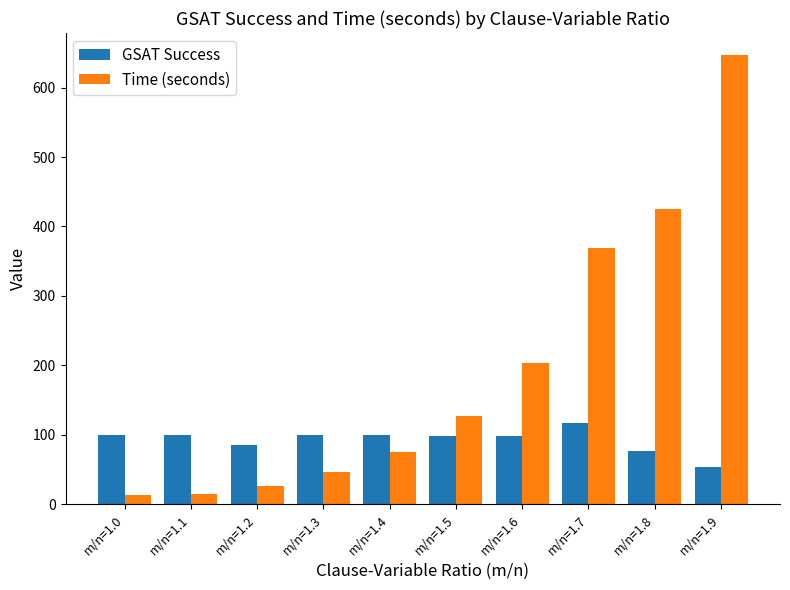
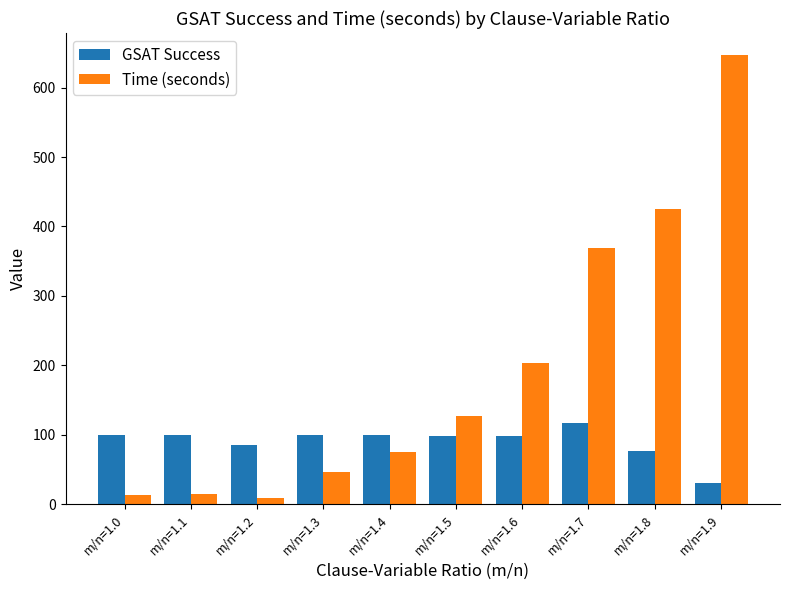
  {
    "GSAT Success": {
      "m/n=1.0": 100,
      "m/n=1.1": 100,
      "m/n=1.2": 90,
      "m/n=1.3": 100,
      "m/n=1.4": 100,
      "m/n=1.5": 100,
      "m/n=1.6": 100,
      "m/n=1.7": 120,
      "m/n=1.8": 80,
-     "m/n=1.9": 50
+     "m/n=1.9": 30
    },
    "Time (seconds)": {
      "m/n=1.0": 10,
      "m/n=1.1": 10,
-     "m/n=1.2": 30,
+     "m/n=1.2": 10,
      "m/n=1.3": 50,
      "m/n=1.4": 80,
      "m/n=1.5": 130,
      "m/n=1.6": 200,
      "m/n=1.7": 370,
      "m/n=1.8": 420,
      "m/n=1.9": 650
    }
  }
